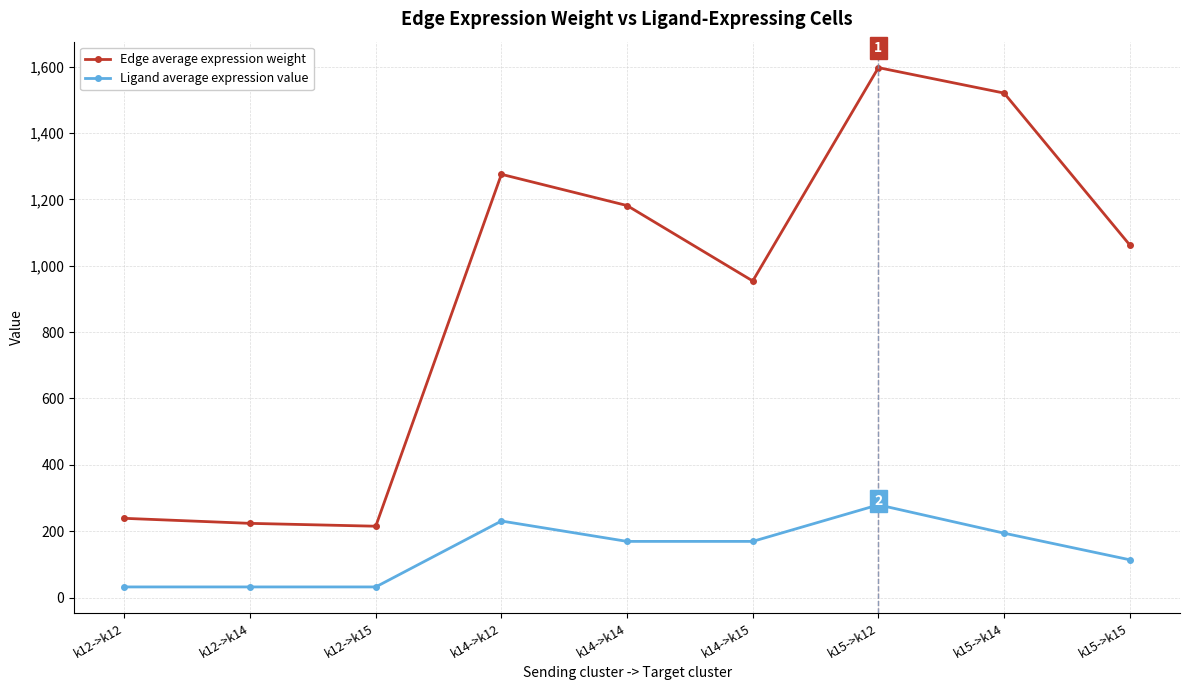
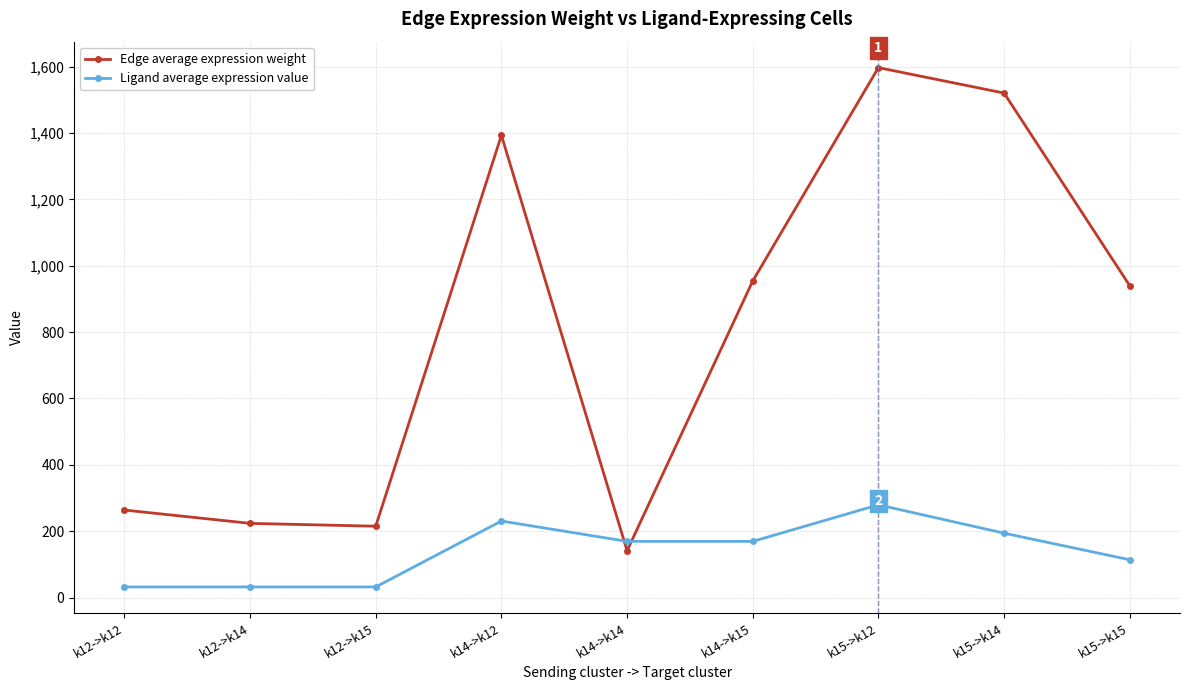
  {
    "Edge average expression weight": {
-     "k12->k12": "240",
+     "k12->k12": "260",
      "k12->k14": "220",
      "k12->k15": "220",
-     "k14->k12": "1,280",
-     "k14->k14": "1,180",
+     "k14->k12": "1,390",
+     "k14->k14": "140",
      "k14->k15": "950",
      "k15->k14": "1,520",
-     "k15->k15": "1,060"
+     "k15->k15": "940"
    },
    "Ligand average expression value": {
      "k12->k12": "30",
      "k12->k14": "30",
      "k12->k15": "30",
      "k14->k12": "230",
      "k14->k14": "170",
      "k14->k15": "170",
      "k15->k14": "190",
      "k15->k15": "110"
    }
  }
